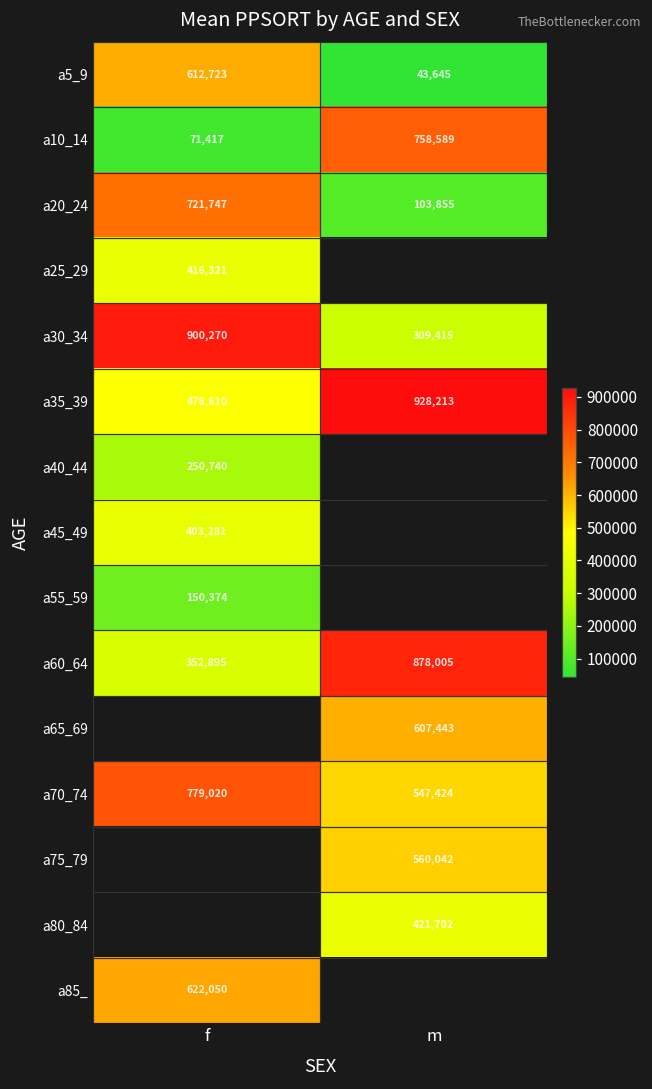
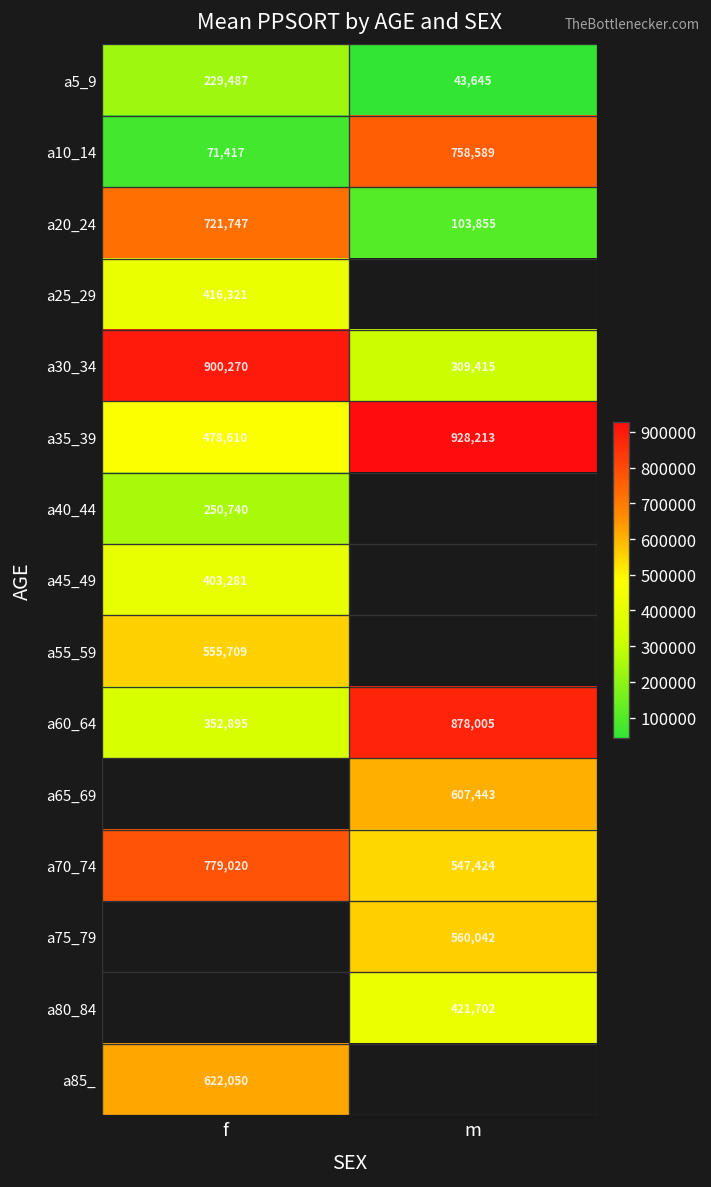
  {
    "a5_9": {
-     "f": "612,723",
+     "f": "229,487",
      "m": "43,645"
    },
    "a10_14": {
      "f": "71,417",
      "m": "758,589"
    },
    "a20_24": {
      "f": "721,747",
      "m": "103,855"
    },
    "a25_29": {
      "f": "416,321"
    },
    "a30_34": {
      "f": "900,270",
      "m": "309,415"
    },
    "a35_39": {
      "f": "478,610",
      "m": "928,213"
    },
    "a40_44": {
      "f": "250,740"
    },
    "a45_49": {
      "f": "403,281"
    },
    "a55_59": {
-     "f": "150,374"
+     "f": "555,709"
    },
    "a60_64": {
      "f": "352,895",
      "m": "878,005"
    },
    "a65_69": {
      "m": "607,443"
    },
    "a70_74": {
      "f": "779,020",
      "m": "547,424"
    },
    "a75_79": {
      "m": "560,042"
    },
    "a80_84": {
      "m": "421,702"
    },
    "a85_": {
      "f": "622,050"
    }
  }
